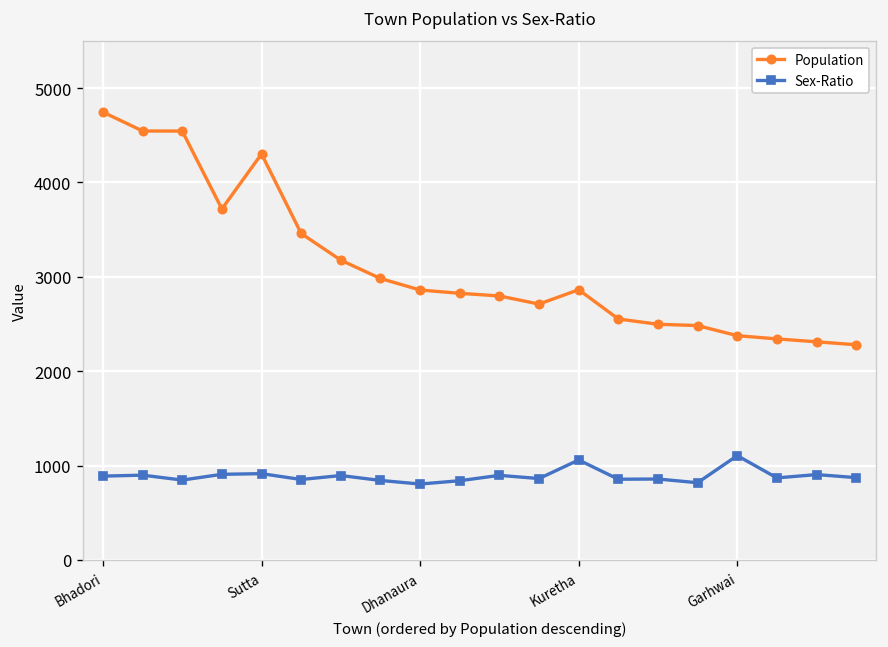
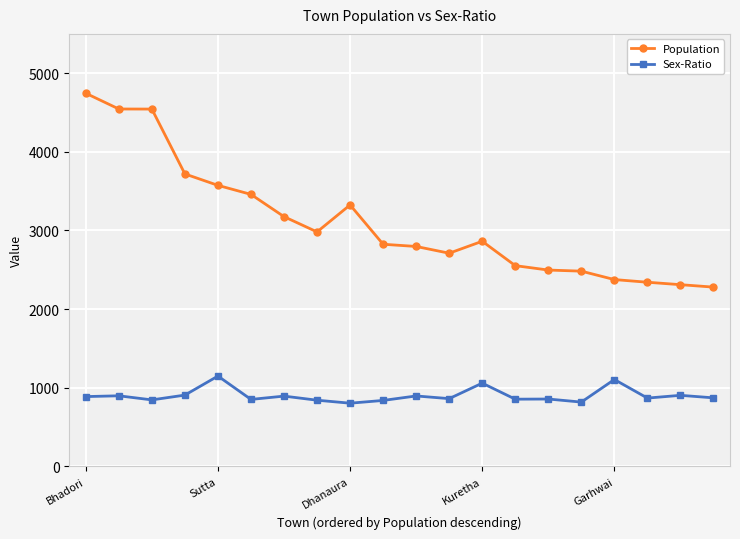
  {
    "Population": {
      "Bhadori": 4700,
-     "Sutta": 4300,
-     "Dhanaura": 2900,
+     "Sutta": 3600,
+     "Dhanaura": 3300,
      "Kuretha": 2900,
      "Garhwai": 2400
    },
    "Sex-Ratio": {
      "Bhadori": 900,
-     "Sutta": 900,
+     "Sutta": 1100,
      "Dhanaura": 800,
      "Kuretha": 1100,
      "Garhwai": 1100
    }
  }
